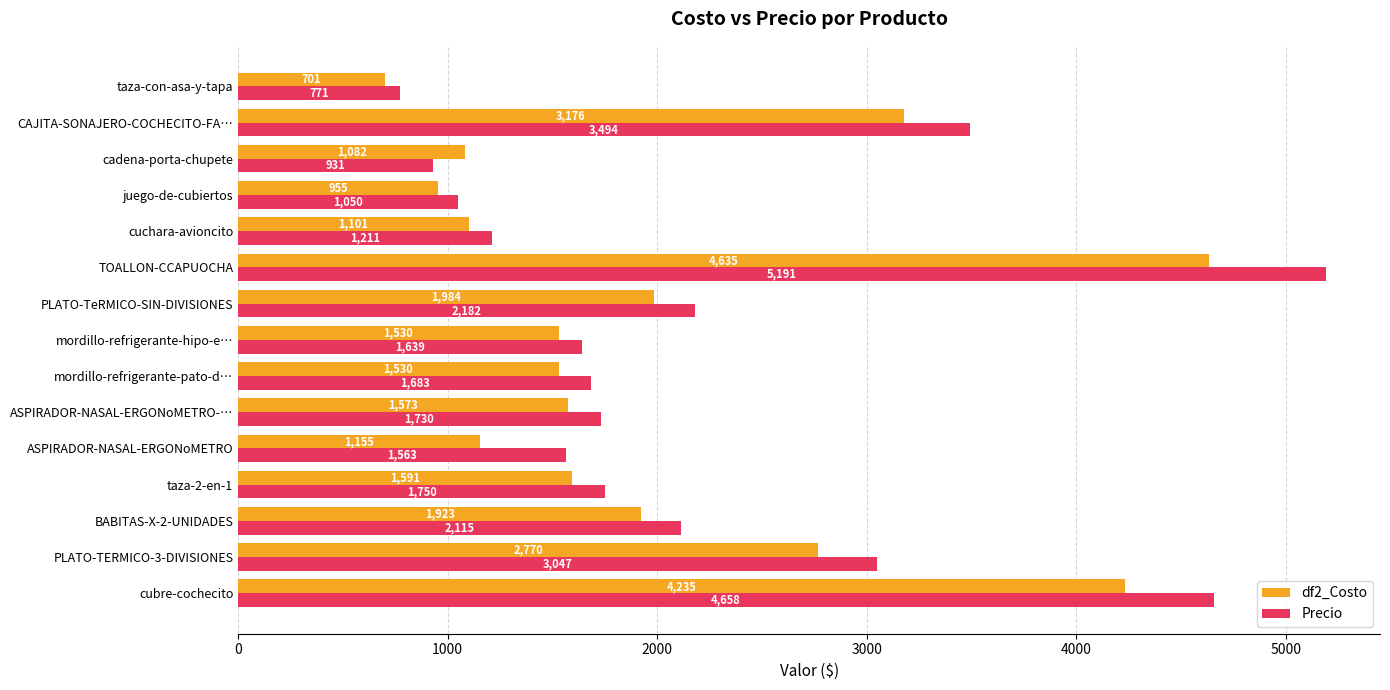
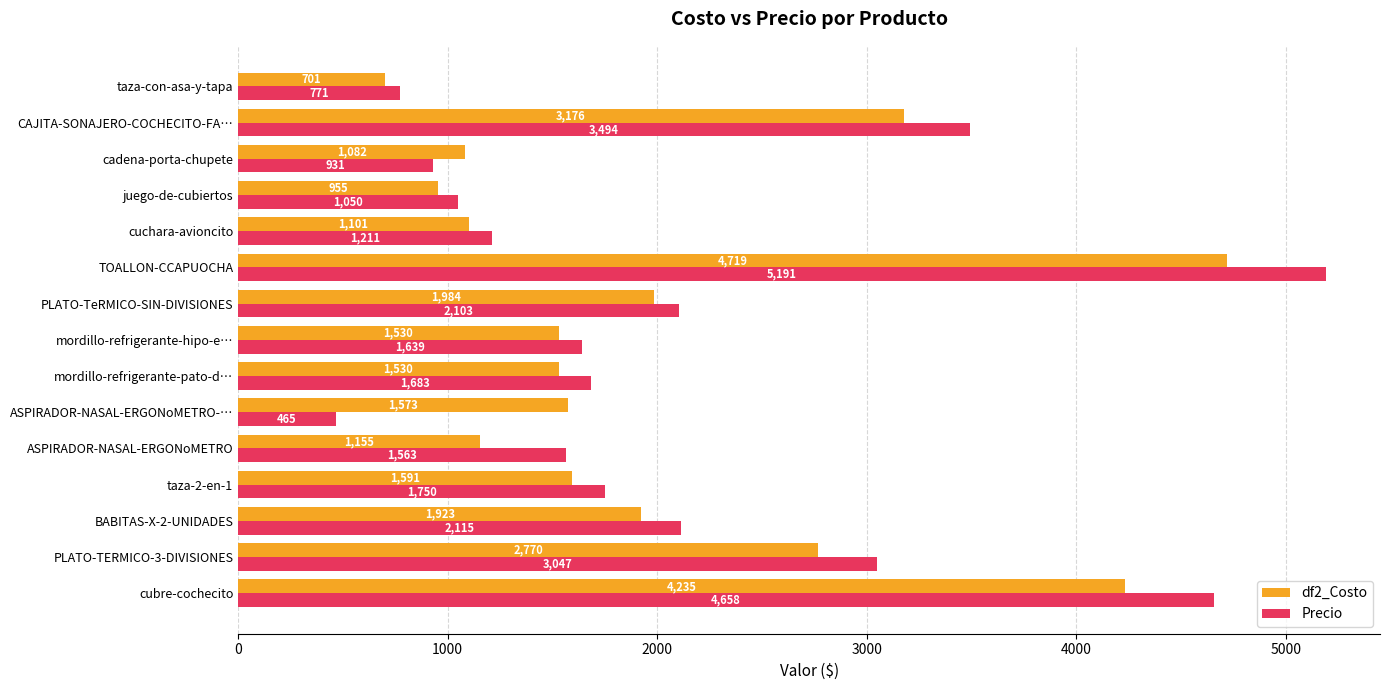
  {
    "df2_Costo": {
      "taza-con-asa-y-tapa": "701",
      "CAJITA-SONAJERO-COCHECITO-FA…": "3,176",
      "cadena-porta-chupete": "1,082",
      "juego-de-cubiertos": "955",
      "cuchara-avioncito": "1,101",
-     "TOALLON-CCAPUOCHA": "4,635",
+     "TOALLON-CCAPUOCHA": "4,719",
      "PLATO-TeRMICO-SIN-DIVISIONES": "1,984",
      "mordillo-refrigerante-hipo-e…": "1,530",
      "mordillo-refrigerante-pato-d…": "1,530",
      "ASPIRADOR-NASAL-ERGONoMETRO-…": "1,573",
      "ASPIRADOR-NASAL-ERGONoMETRO": "1,155",
      "taza-2-en-1": "1,591",
      "BABITAS-X-2-UNIDADES": "1,923",
      "PLATO-TERMICO-3-DIVISIONES": "2,770",
      "cubre-cochecito": "4,235"
    },
    "Precio": {
      "taza-con-asa-y-tapa": "771",
      "CAJITA-SONAJERO-COCHECITO-FA…": "3,494",
      "cadena-porta-chupete": "931",
      "juego-de-cubiertos": "1,050",
      "cuchara-avioncito": "1,211",
      "TOALLON-CCAPUOCHA": "5,191",
-     "PLATO-TeRMICO-SIN-DIVISIONES": "2,182",
+     "PLATO-TeRMICO-SIN-DIVISIONES": "2,103",
      "mordillo-refrigerante-hipo-e…": "1,639",
      "mordillo-refrigerante-pato-d…": "1,683",
-     "ASPIRADOR-NASAL-ERGONoMETRO-…": "1,730",
+     "ASPIRADOR-NASAL-ERGONoMETRO-…": "465",
      "ASPIRADOR-NASAL-ERGONoMETRO": "1,563",
      "taza-2-en-1": "1,750",
      "BABITAS-X-2-UNIDADES": "2,115",
      "PLATO-TERMICO-3-DIVISIONES": "3,047",
      "cubre-cochecito": "4,658"
    }
  }
